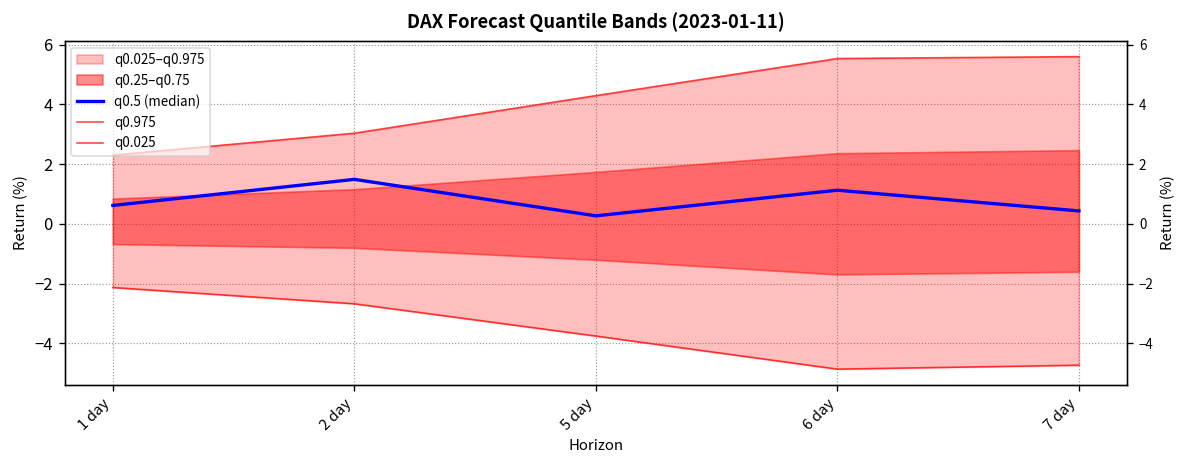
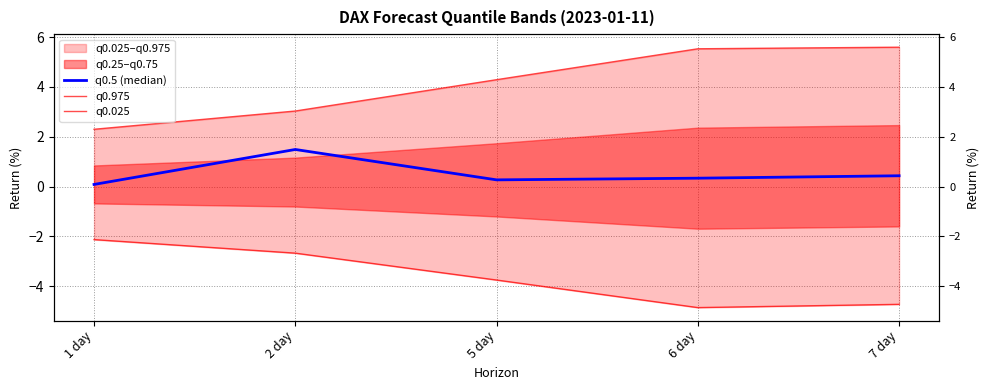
  {
    "q0.5 (median)": {
-     "1 day": 0.6,
+     "1 day": 0.1,
      "2 day": 1.5,
      "5 day": 0.3,
-     "6 day": 1.1,
+     "6 day": 0.3,
      "7 day": 0.4
    }
  }
